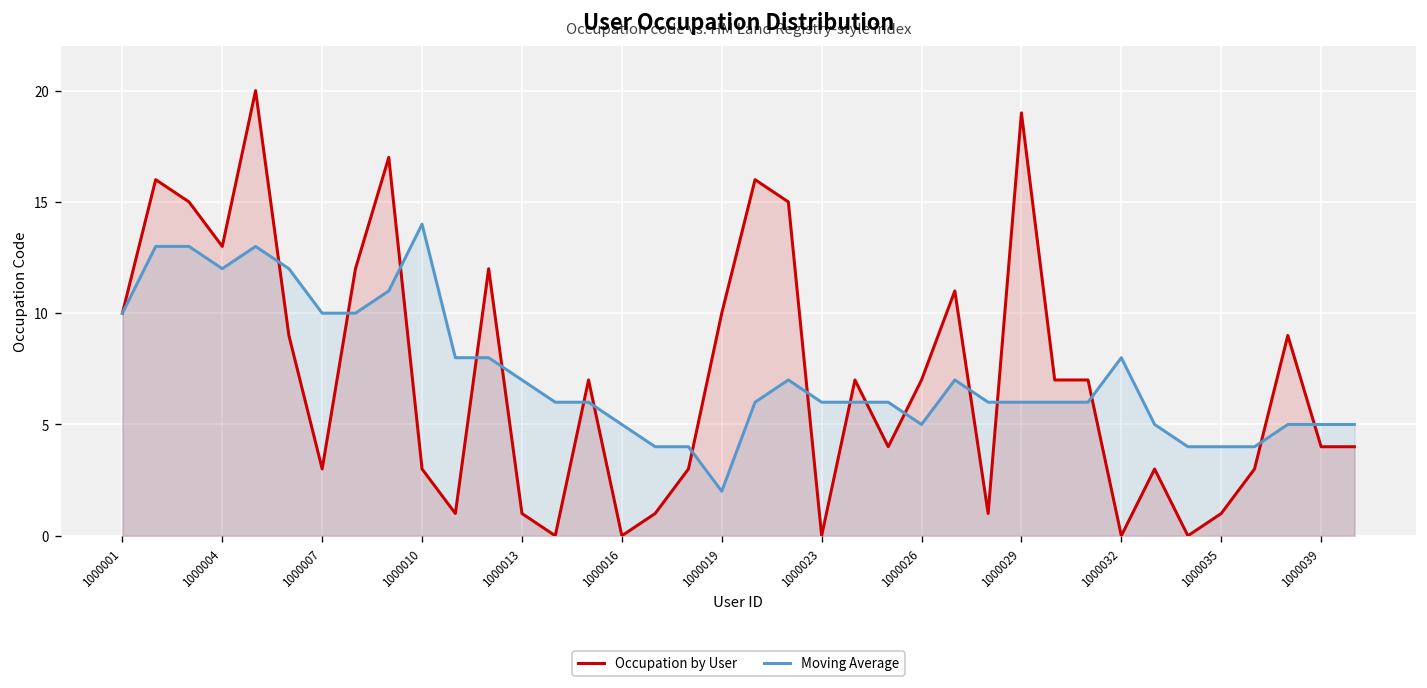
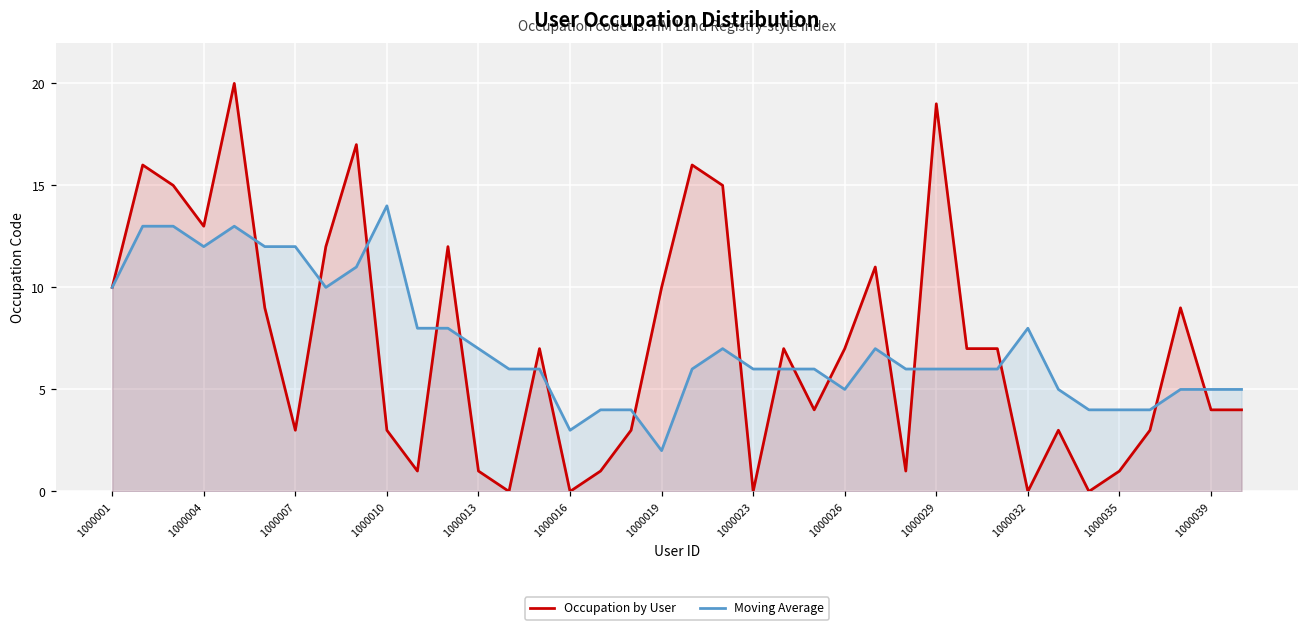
  {
    "Occupation by User": {
      "1000004": 13,
      "1000007": 3,
      "1000010": 3,
      "1000013": 1,
      "1000016": 0,
      "1000019": 10,
      "1000023": 0,
      "1000026": 7,
      "1000029": 19,
      "1000032": 0,
      "1000035": 1,
      "1000039": 4
    },
    "Moving Average": {
      "1000004": 12,
-     "1000007": 10,
+     "1000007": 12,
      "1000010": 14,
      "1000013": 7,
-     "1000016": 5,
+     "1000016": 3,
      "1000019": 2,
      "1000023": 6,
      "1000026": 5,
      "1000029": 6,
      "1000032": 8,
      "1000035": 4,
      "1000039": 5
    }
  }
